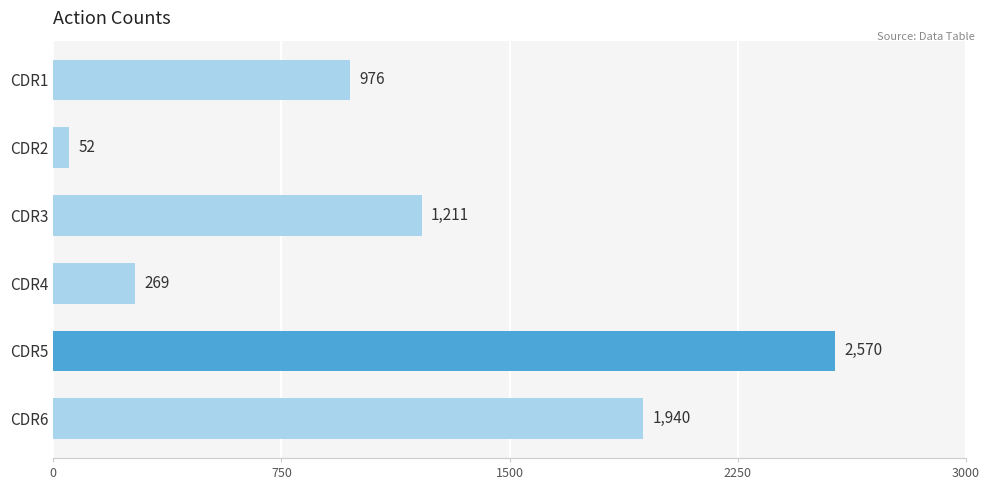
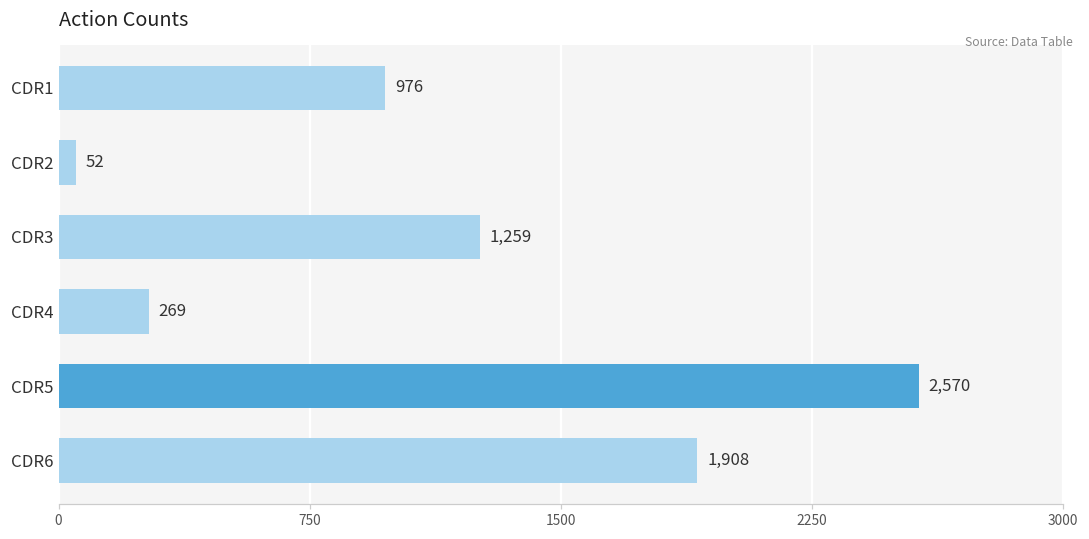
  {
    "CDR1": "976",
    "CDR2": "52",
-   "CDR3": "1,211",
+   "CDR3": "1,259",
    "CDR4": "269",
    "CDR5": "2,570",
-   "CDR6": "1,940"
+   "CDR6": "1,908"
  }
